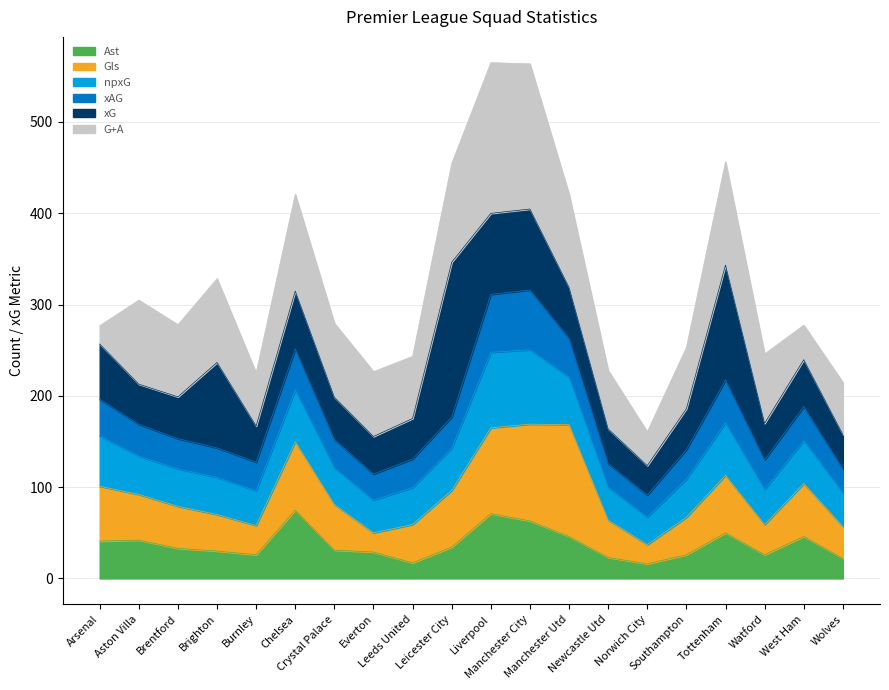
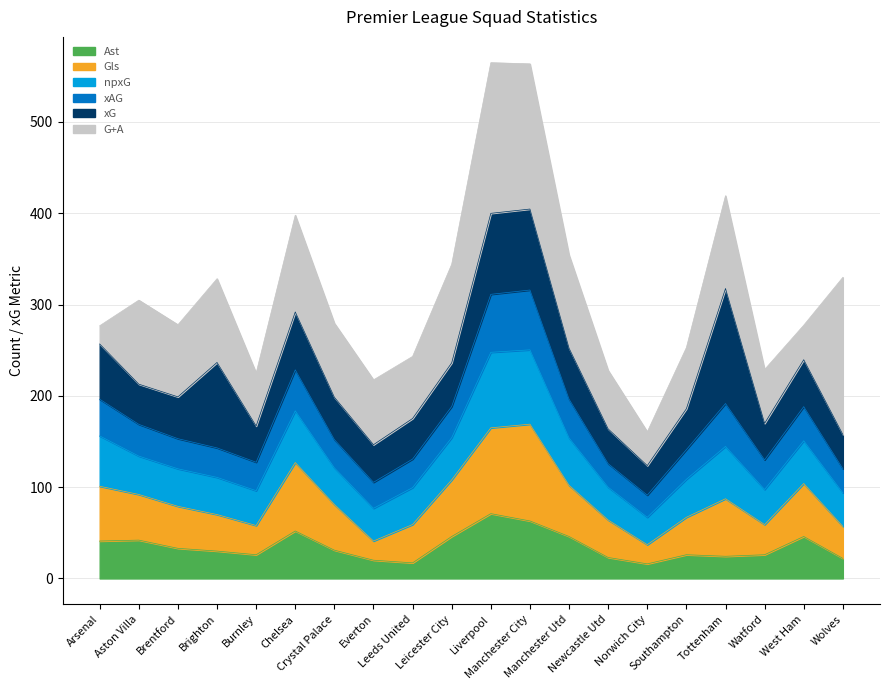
  {
    "Ast": {
      "Arsenal": 40,
      "Aston Villa": 40,
      "Brentford": 30,
      "Brighton": 30,
      "Burnley": 30,
-     "Chelsea": 70,
+     "Chelsea": 50,
      "Crystal Palace": 30,
-     "Everton": 30,
+     "Everton": 20,
      "Leeds United": 20,
-     "Leicester City": 30,
+     "Leicester City": 50,
      "Liverpool": 70,
      "Manchester City": 60,
      "Manchester Utd": 50,
      "Newcastle Utd": 20,
      "Norwich City": 20,
      "Southampton": 30,
-     "Tottenham": 50,
+     "Tottenham": 20,
      "Watford": 30,
      "West Ham": 50,
      "Wolves": 20
    },
    "Gls": {
      "Arsenal": 100,
      "Aston Villa": 90,
      "Brentford": 80,
      "Brighton": 70,
      "Burnley": 60,
      "Crystal Palace": 80,
      "Leeds United": 60,
      "Liverpool": 170,
      "Manchester City": 170,
-     "Manchester Utd": 120,
+     "Manchester Utd": 60,
      "Newcastle Utd": 60,
      "Norwich City": 40,
      "Southampton": 70,
      "Watford": 60,
      "West Ham": 100,
      "Wolves": 60
    },
    "xG": {
      "Arsenal": 260,
      "Aston Villa": 210,
      "Brentford": 200,
      "Brighton": 240,
      "Burnley": 170,
      "Crystal Palace": 200,
      "Leeds United": 180,
-     "Leicester City": 170,
+     "Leicester City": 50,
      "Liverpool": 400,
      "Manchester City": 400,
      "Newcastle Utd": 160,
      "Norwich City": 120,
      "Southampton": 190,
      "Watford": 170,
      "West Ham": 240,
      "Wolves": 160
    },
    "G+A": {
      "Arsenal": 20,
      "Aston Villa": 90,
      "Brentford": 80,
      "Brighton": 90,
      "Burnley": 60,
      "Chelsea": 110,
      "Crystal Palace": 80,
      "Everton": 70,
      "Leeds United": 70,
      "Leicester City": 110,
      "Liverpool": 170,
      "Manchester City": 160,
      "Manchester Utd": 100,
      "Newcastle Utd": 60,
      "Norwich City": 40,
      "Southampton": 70,
-     "Tottenham": 110,
-     "Watford": 80,
+     "Tottenham": 100,
+     "Watford": 60,
      "West Ham": 40,
-     "Wolves": 60
+     "Wolves": 170
    }
  }
